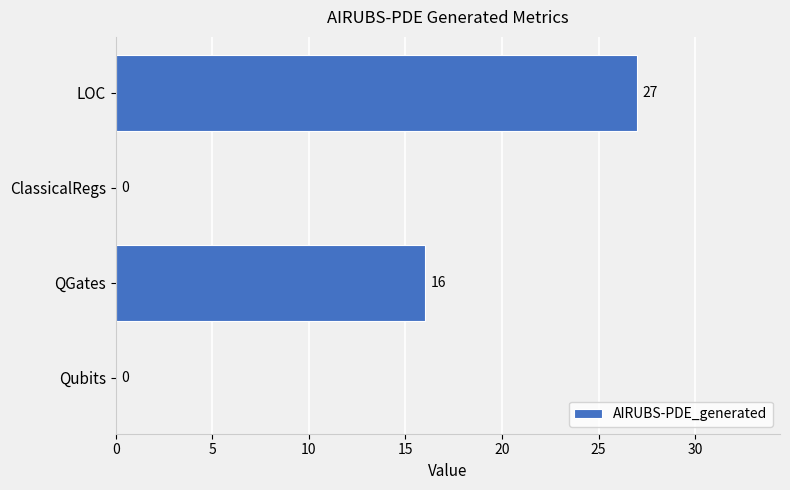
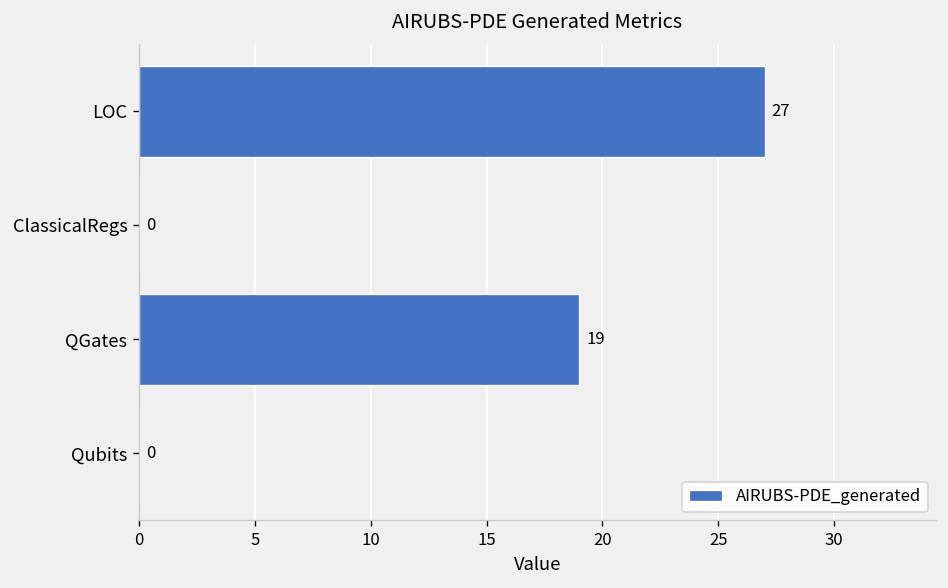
  {
    "LOC": 27,
    "ClassicalRegs": 0,
-   "QGates": 16,
+   "QGates": 19,
    "Qubits": 0
  }
